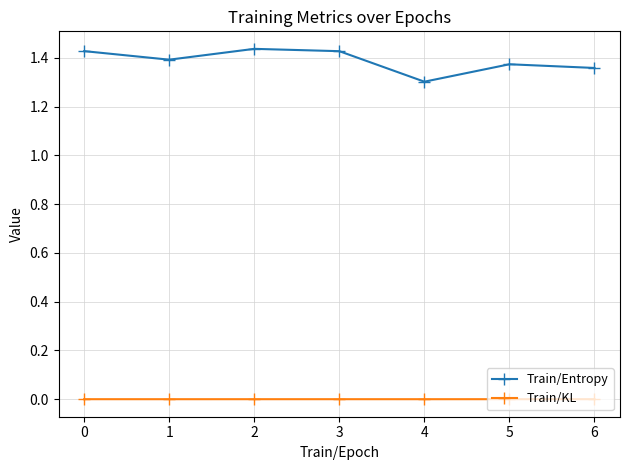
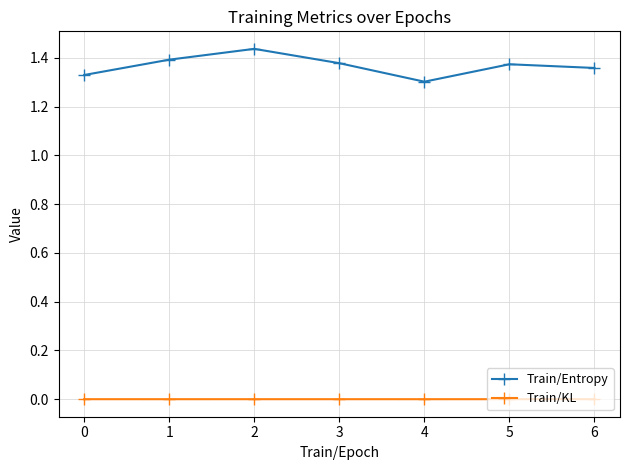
  {
    "Train/Entropy": {
-     "0": 1.43,
+     "0": 1.33,
      "1": 1.39,
      "2": 1.44,
-     "3": 1.43,
+     "3": 1.38,
      "4": 1.30,
      "5": 1.37,
      "6": 1.36
    },
    "Train/KL": {
      "0": 0.00,
      "1": 0.00,
      "2": 0.00,
      "3": 0.00,
      "4": 0.00
    }
  }
